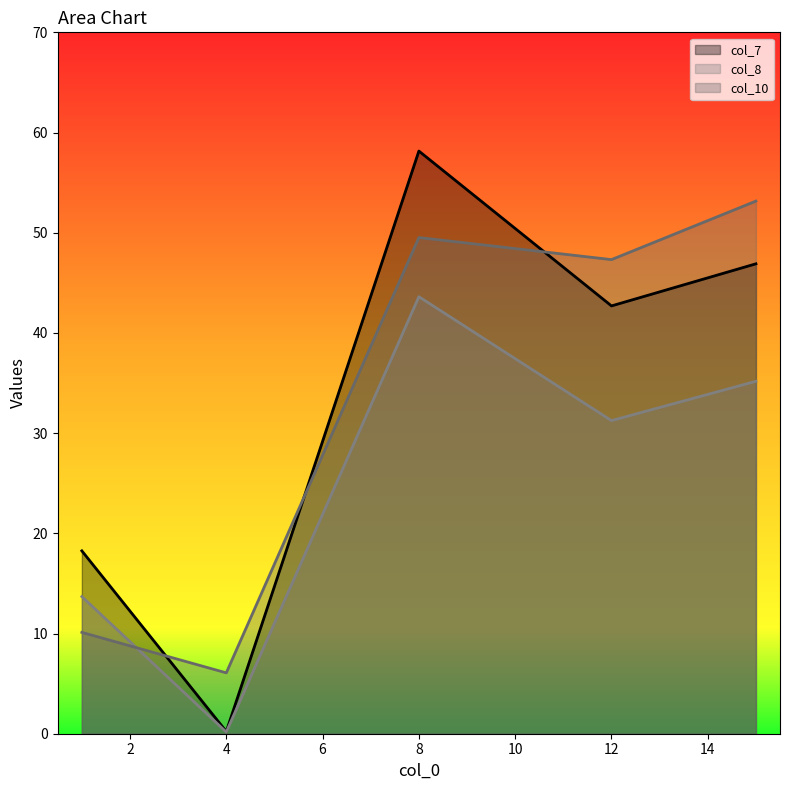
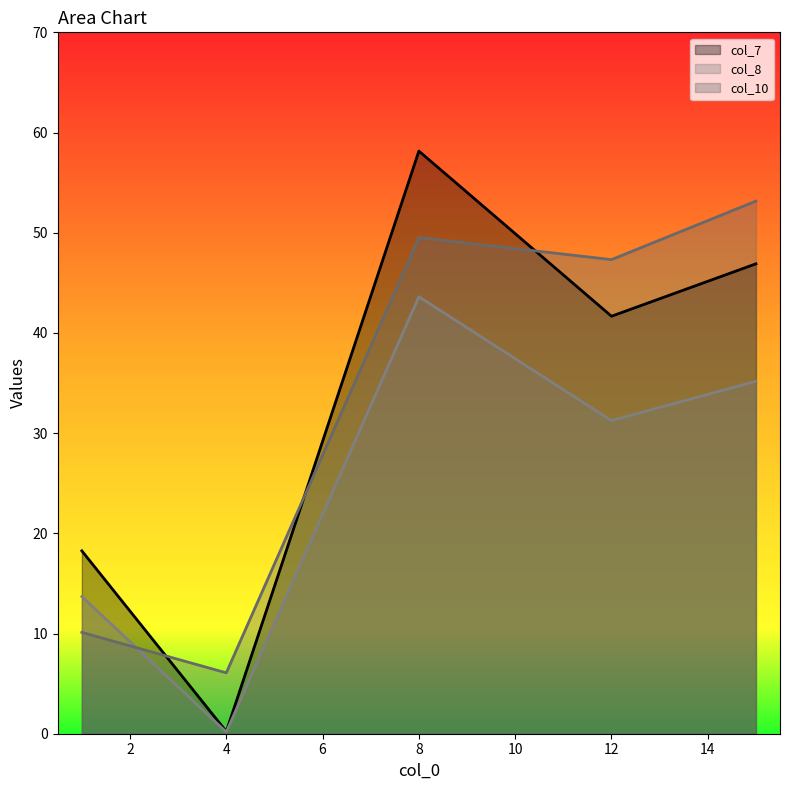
  {
    "col_7": {
      "8": 58.2,
-     "12": 42.7
+     "12": 41.7
    }
  }
